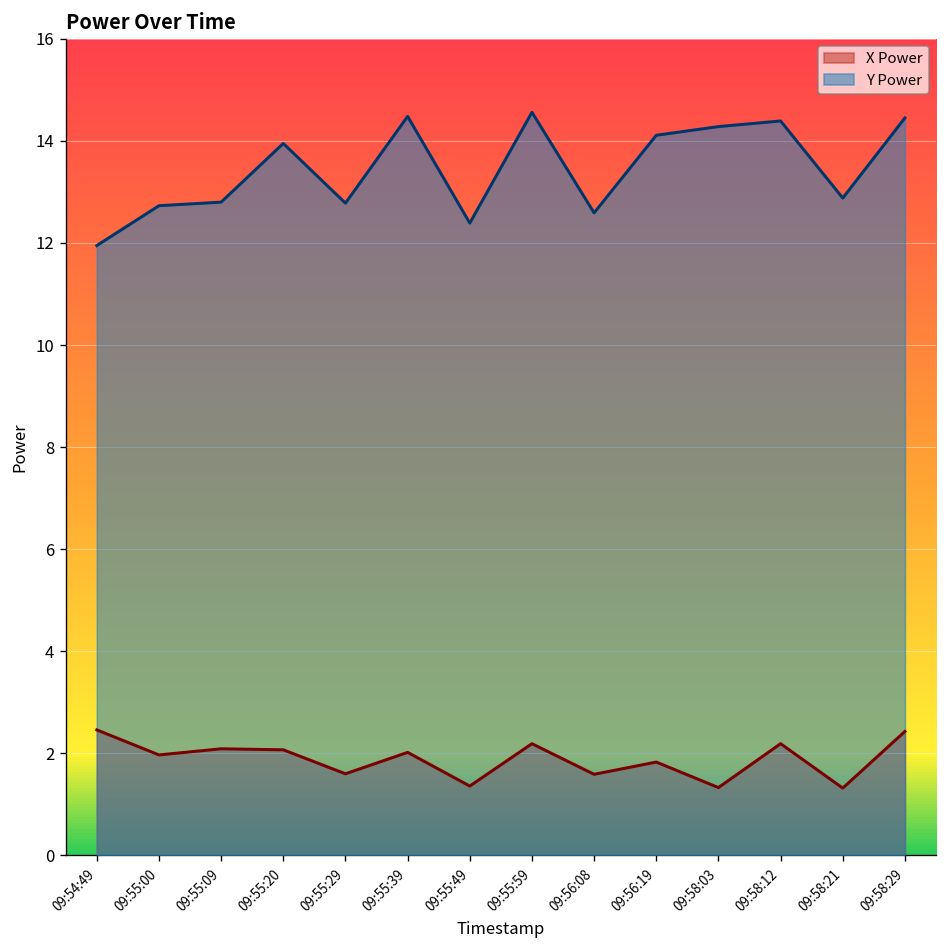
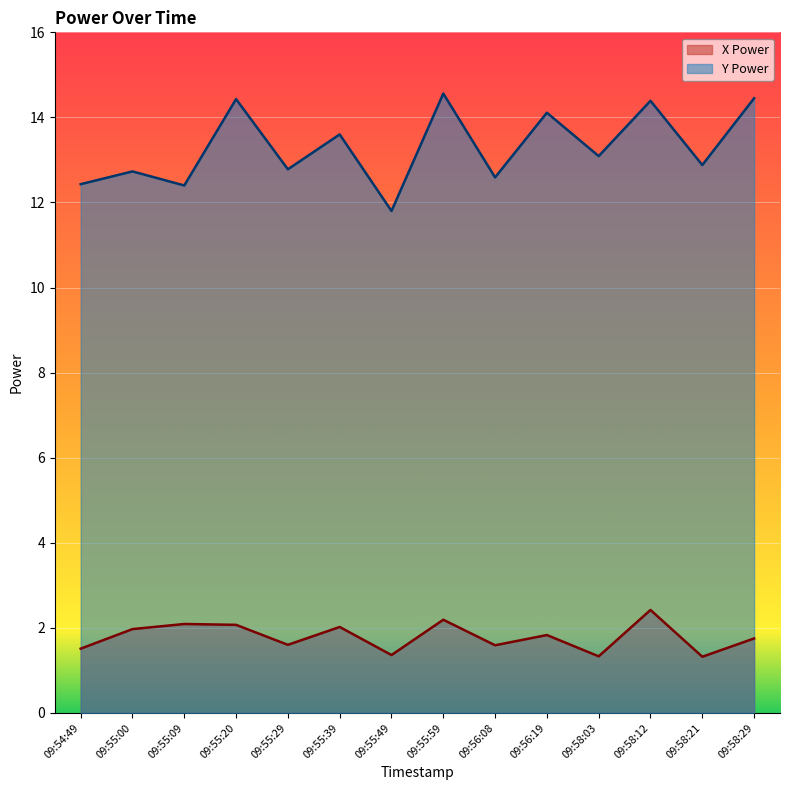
  {
    "X Power": {
-     "09:54:49": 2.5,
+     "09:54:49": 1.5,
      "09:55:00": 2.0,
      "09:55:09": 2.1,
      "09:55:20": 2.1,
      "09:55:29": 1.6,
      "09:55:39": 2.0,
      "09:55:49": 1.4,
      "09:55:59": 2.2,
      "09:56:08": 1.6,
      "09:56:19": 1.8,
      "09:58:03": 1.3,
-     "09:58:12": 2.2,
+     "09:58:12": 2.4,
      "09:58:21": 1.3,
-     "09:58:29": 2.4
+     "09:58:29": 1.8
    },
    "Y Power": {
-     "09:54:49": 12.0,
+     "09:54:49": 12.4,
      "09:55:00": 12.7,
-     "09:55:09": 12.8,
-     "09:55:20": 14.0,
+     "09:55:09": 12.4,
+     "09:55:20": 14.4,
      "09:55:29": 12.8,
-     "09:55:39": 14.5,
-     "09:55:49": 12.4,
+     "09:55:39": 13.6,
+     "09:55:49": 11.8,
      "09:55:59": 14.6,
      "09:56:08": 12.6,
      "09:56:19": 14.1,
-     "09:58:03": 14.3,
+     "09:58:03": 13.1,
      "09:58:12": 14.4,
      "09:58:21": 12.9,
      "09:58:29": 14.5
    }
  }
